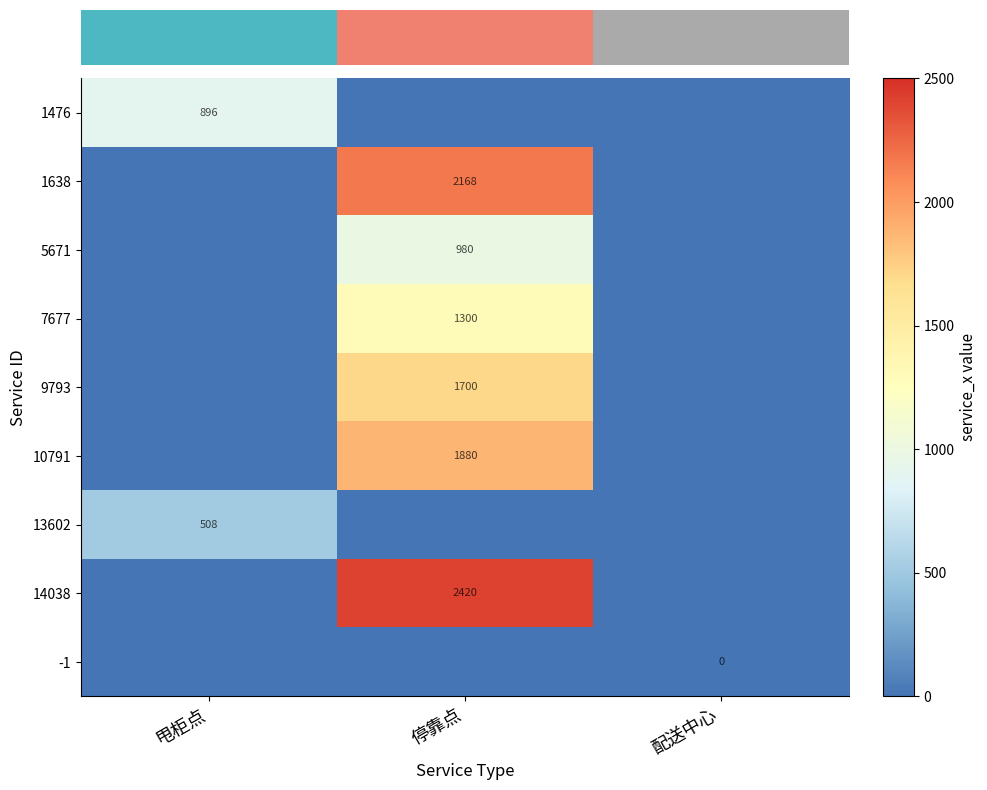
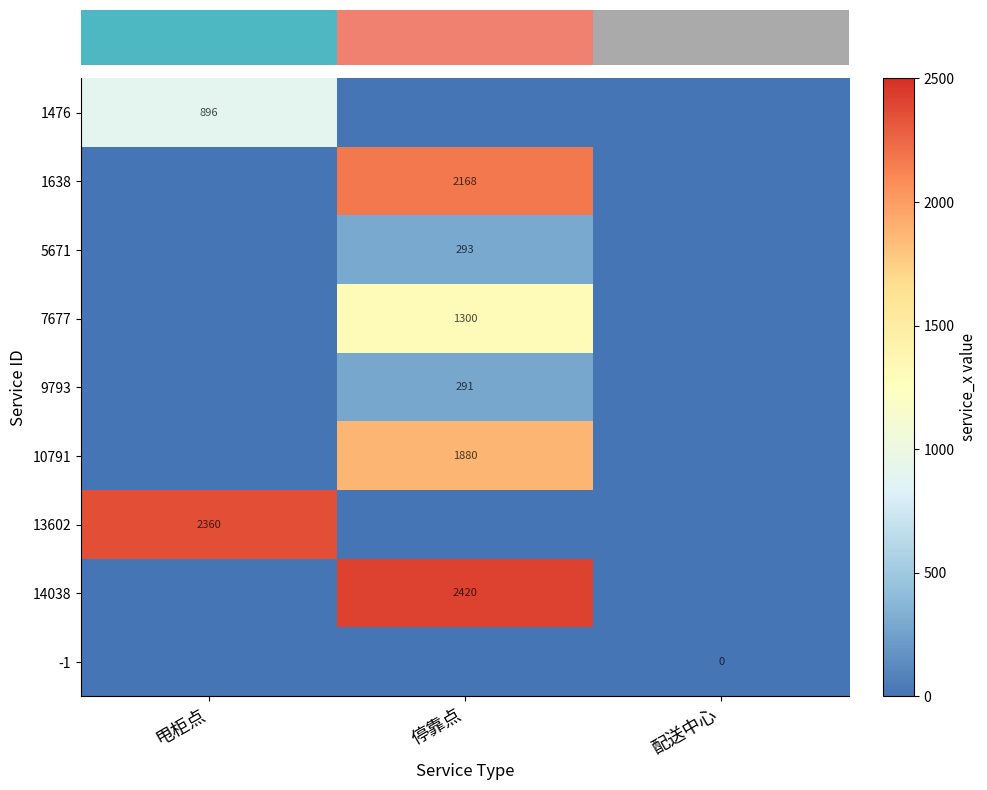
  {
    "1476": {
      "甩柜点": 896
    },
    "1638": {
      "停靠点": 2168
    },
    "5671": {
-     "停靠点": 980
+     "停靠点": 293
    },
    "7677": {
      "停靠点": 1300
    },
    "9793": {
-     "停靠点": 1700
+     "停靠点": 291
    },
    "10791": {
      "停靠点": 1880
    },
    "13602": {
-     "甩柜点": 508
+     "甩柜点": 2360
    },
    "14038": {
      "停靠点": 2420
    },
    "-1": {
      "配送中心": 0
    }
  }
